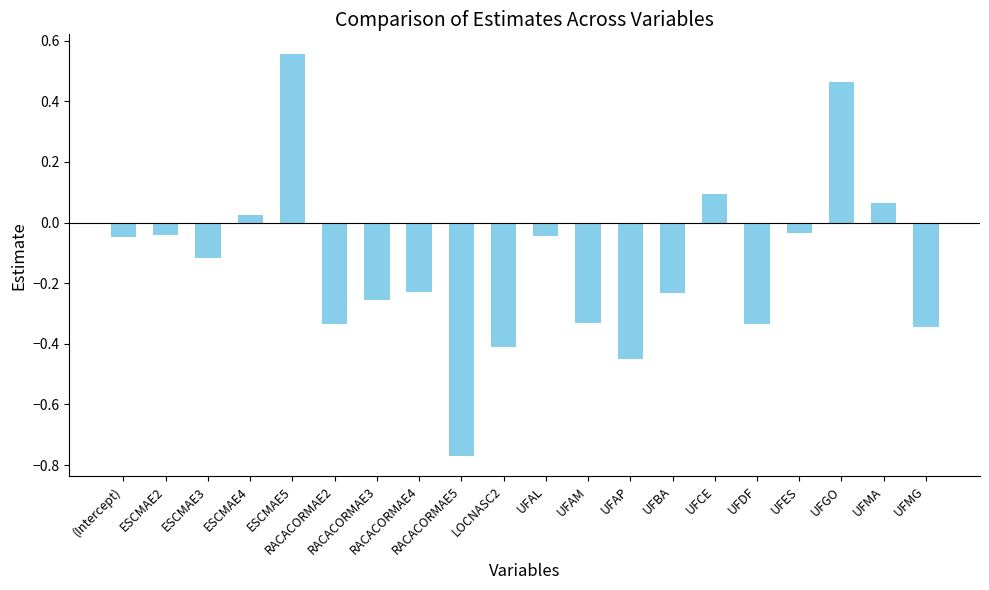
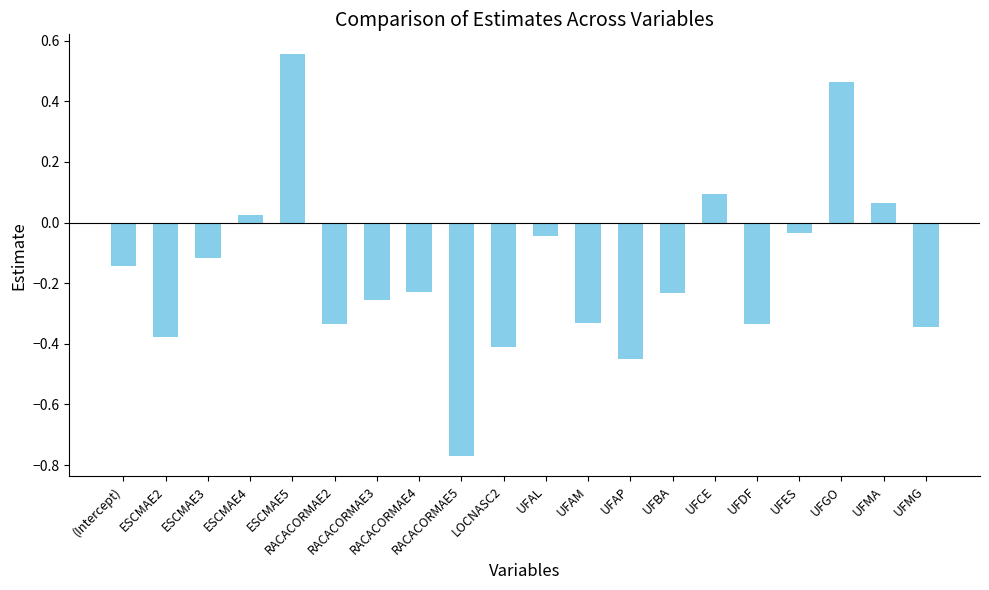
  {
-   "(Intercept)": -0.05,
-   "ESCMAE2": -0.04,
+   "(Intercept)": -0.14,
+   "ESCMAE2": -0.38,
    "ESCMAE3": -0.12,
    "ESCMAE4": 0.02,
    "ESCMAE5": 0.55,
    "RACACORMAE2": -0.34,
    "RACACORMAE3": -0.26,
    "RACACORMAE4": -0.23,
    "RACACORMAE5": -0.77,
    "LOCNASC2": -0.41,
    "UFAL": -0.05,
    "UFAM": -0.33,
    "UFAP": -0.45,
    "UFBA": -0.23,
    "UFCE": 0.09,
    "UFDF": -0.33,
    "UFES": -0.04,
    "UFGO": 0.46,
    "UFMA": 0.07,
    "UFMG": -0.35
  }
